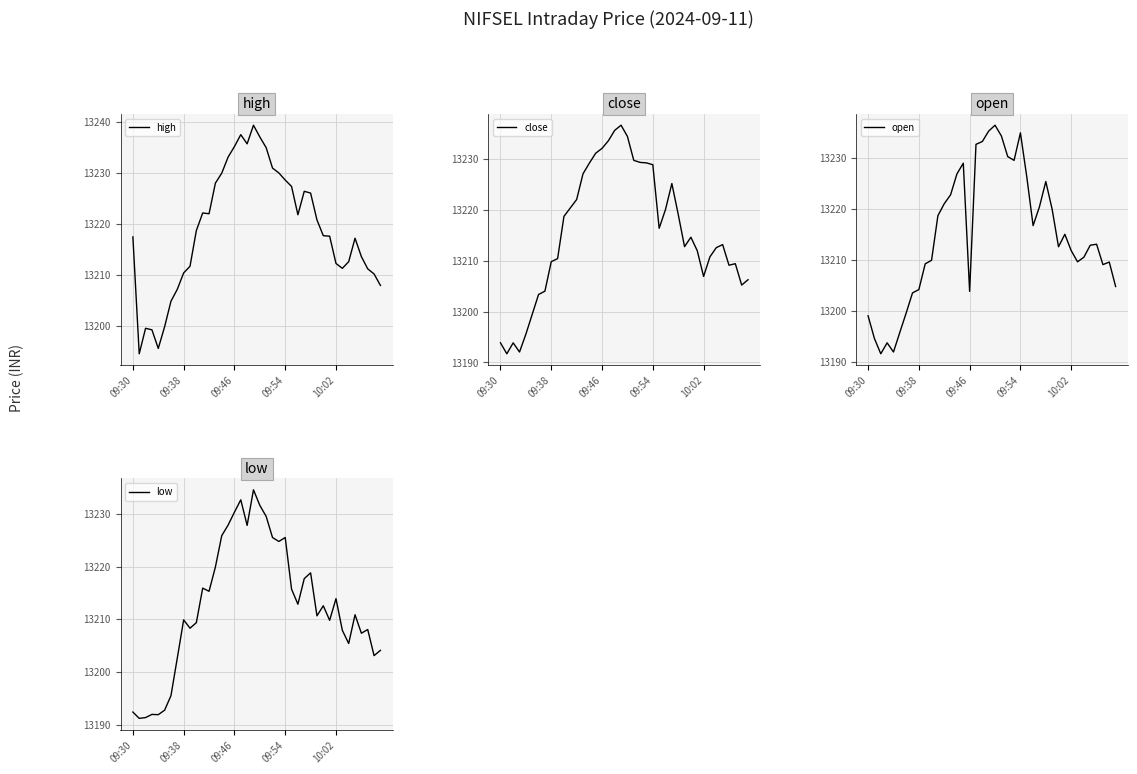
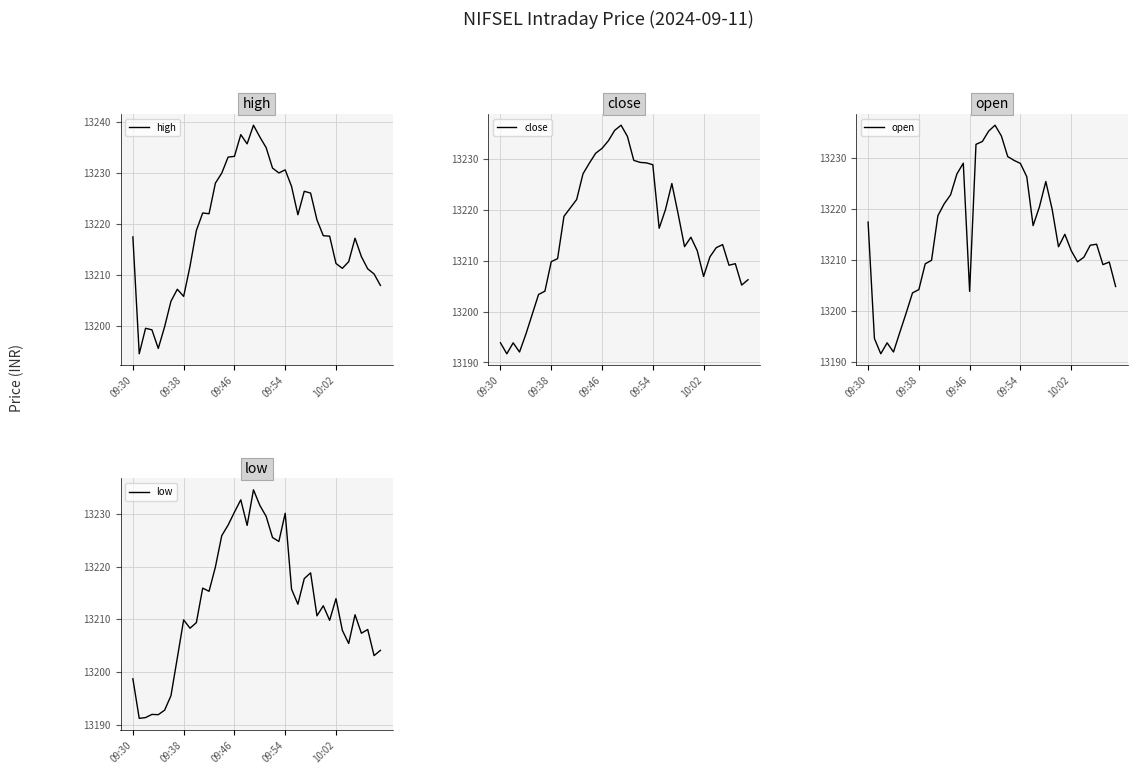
  {
    "high": {
      "09:30": 13217,
-     "09:38": 13210,
-     "09:46": 13235,
-     "09:54": 13229,
+     "09:38": 13206,
+     "09:46": 13233,
+     "09:54": 13231,
      "10:02": 13212
    },
    "close": {
      "09:30": 13194,
      "09:38": 13210,
      "09:46": 13232,
      "09:54": 13229,
      "10:02": 13207
    },
    "open": {
-     "09:30": 13199,
+     "09:30": 13217,
      "09:38": 13204,
      "09:46": 13204,
-     "09:54": 13235,
+     "09:54": 13229,
      "10:02": 13212
    },
    "low": {
-     "09:30": 13192,
+     "09:30": 13199,
      "09:38": 13210,
      "09:46": 13230,
-     "09:54": 13226,
+     "09:54": 13230,
      "10:02": 13214
    }
  }
